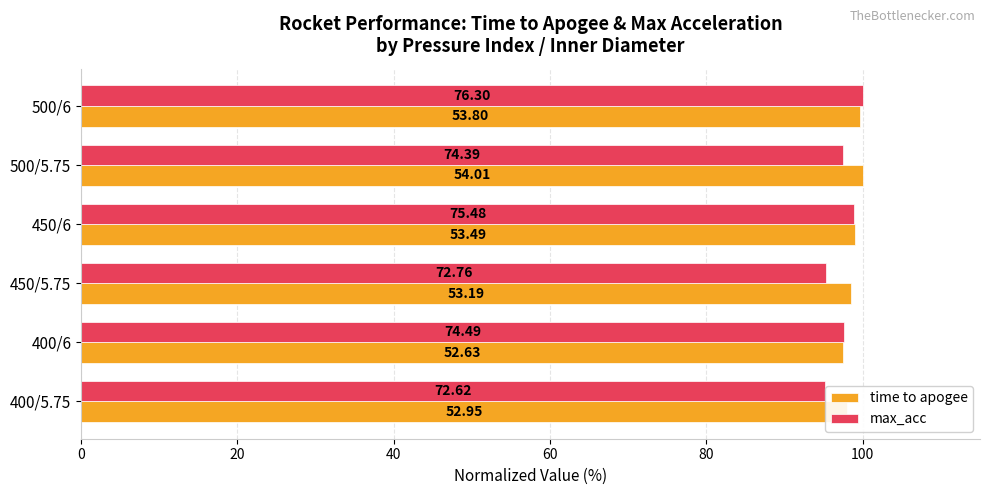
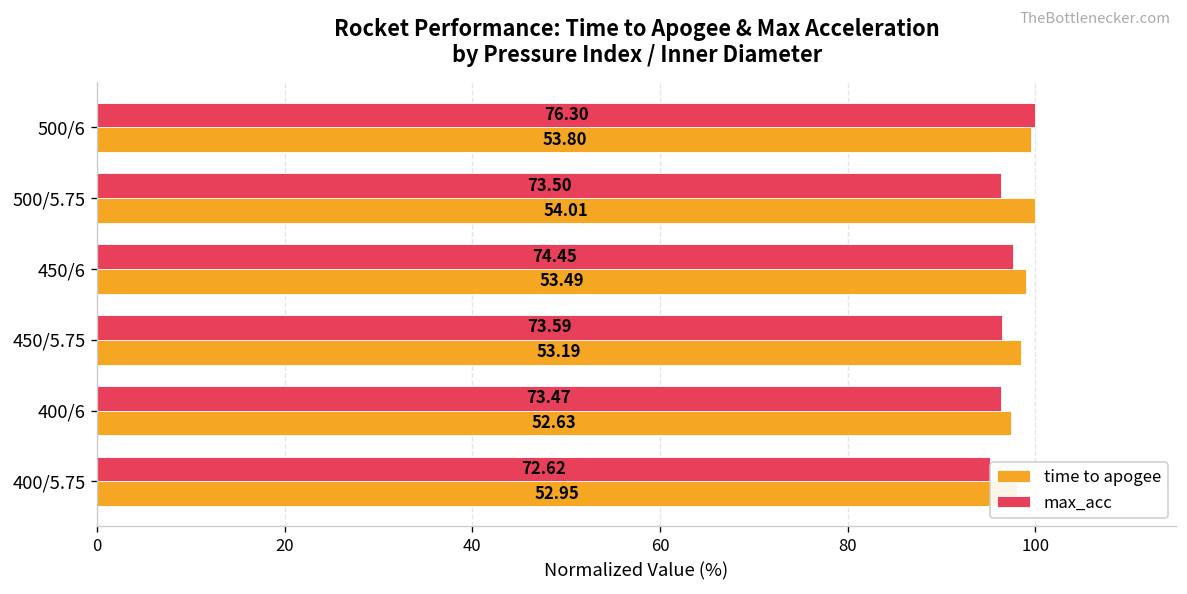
  {
    "max_acc": {
-     "500/5.75": 74.39,
-     "450/6": 75.48,
-     "450/5.75": 72.76,
-     "400/6": 74.49
+     "500/5.75": 73.50,
+     "450/6": 74.45,
+     "450/5.75": 73.59,
+     "400/6": 73.47
    }
  }
